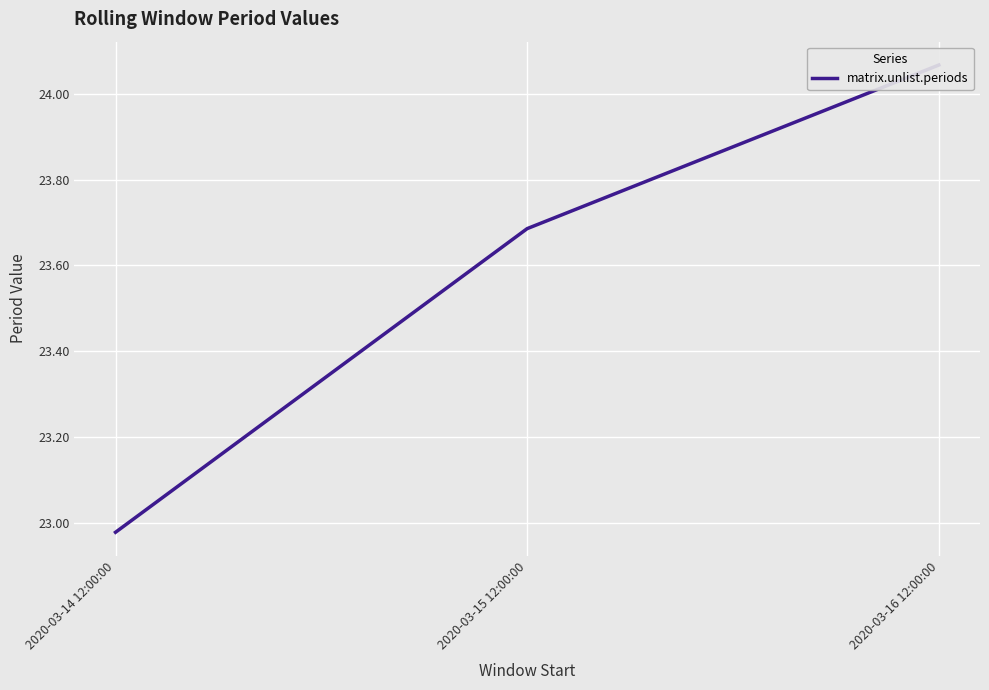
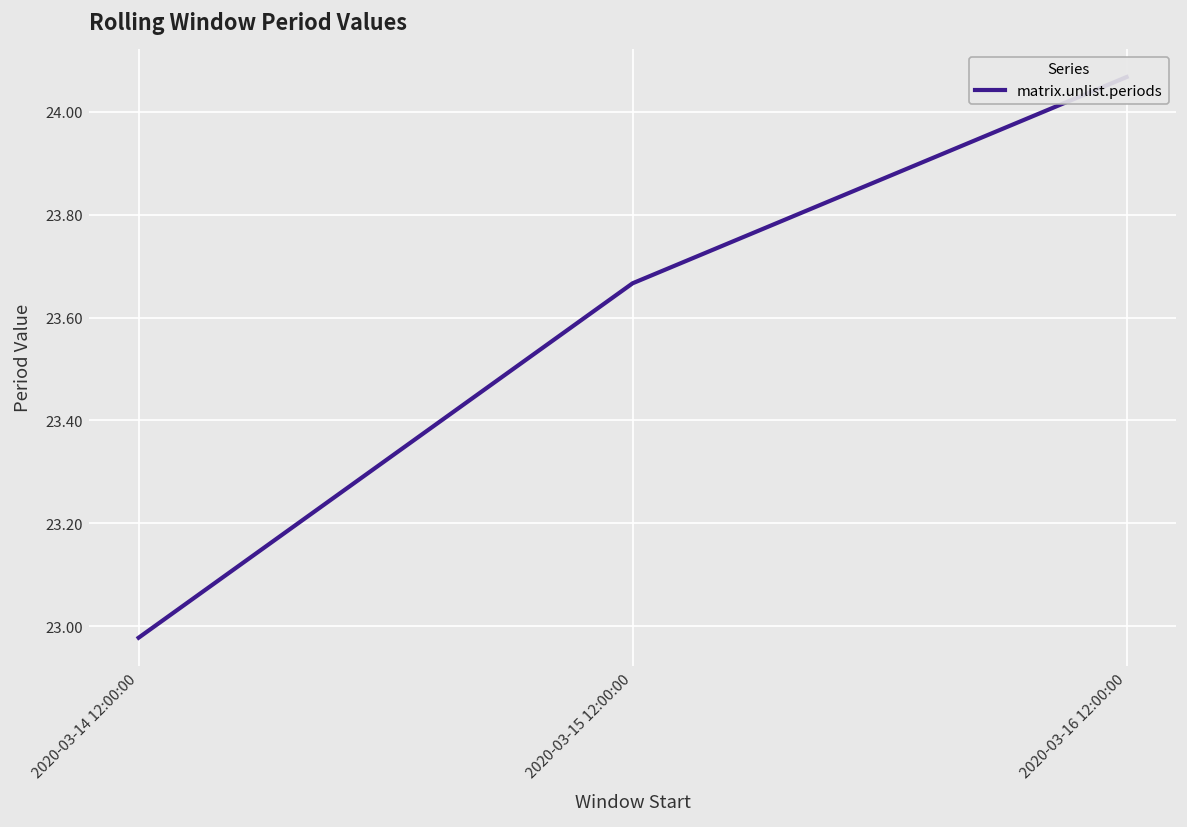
  {
    "2020-03-14 12:00:00": 22.98,
-   "2020-03-15 12:00:00": 23.69
+   "2020-03-15 12:00:00": 23.67
  }
